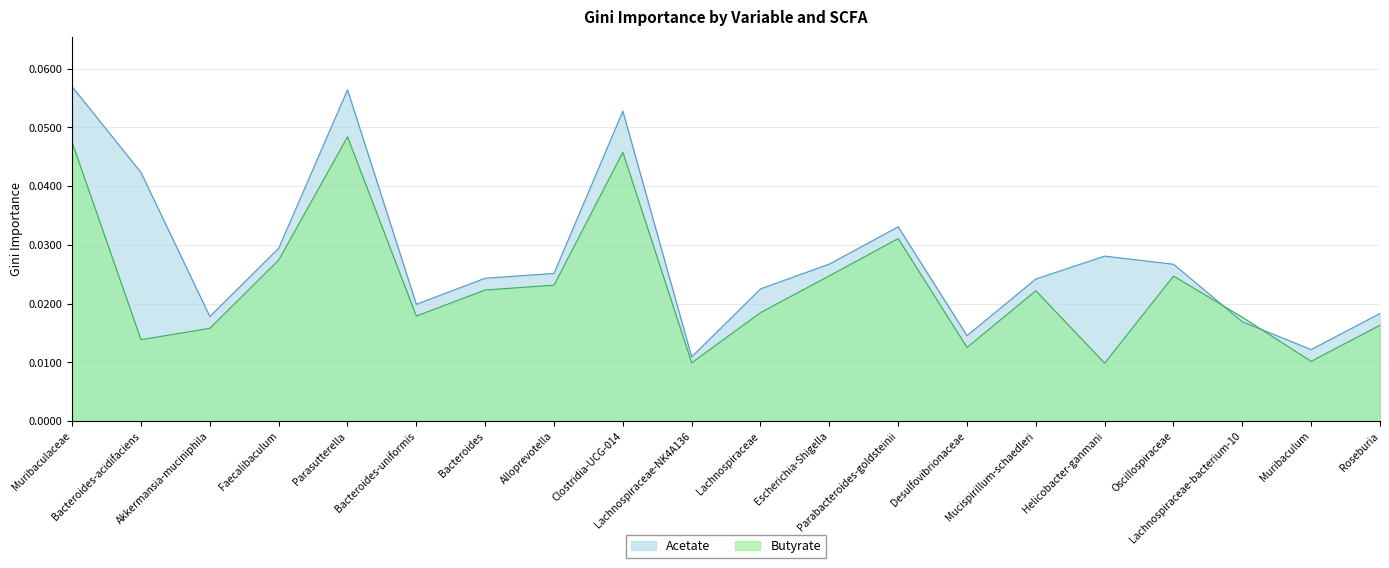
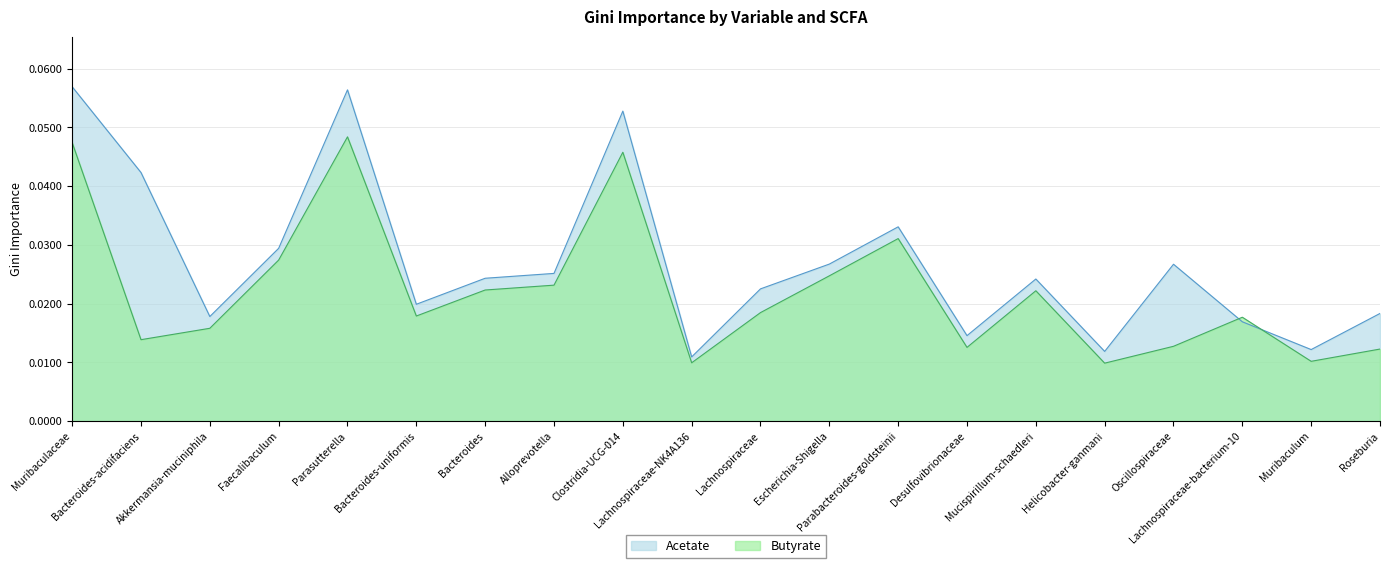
  {
    "Acetate": {
      "Muribaculaceae": 0.057,
      "Bacteroides-acidifaciens": 0.042,
      "Akkermansia-muciniphila": 0.018,
      "Faecalibaculum": 0.029,
      "Parasutterella": 0.056,
      "Bacteroides-uniformis": 0.020,
      "Bacteroides": 0.024,
      "Alloprevotella": 0.025,
      "Clostridia-UCG-014": 0.053,
      "Lachnospiraceae-NK4A136": 0.011,
      "Lachnospiraceae": 0.023,
      "Escherichia-Shigella": 0.027,
      "Parabacteroides-goldsteinii": 0.033,
      "Desulfovibrionaceae": 0.015,
      "Mucispirillum-schaedleri": 0.024,
-     "Helicobacter-ganmani": 0.028,
+     "Helicobacter-ganmani": 0.012,
      "Oscillospiraceae": 0.027,
      "Lachnospiraceae-bacterium-10": 0.017,
      "Muribaculum": 0.012,
      "Roseburia": 0.018
    },
    "Butyrate": {
      "Muribaculaceae": 0.047,
      "Bacteroides-acidifaciens": 0.014,
      "Akkermansia-muciniphila": 0.016,
      "Faecalibaculum": 0.027,
      "Parasutterella": 0.048,
      "Bacteroides-uniformis": 0.018,
      "Bacteroides": 0.022,
      "Alloprevotella": 0.023,
      "Clostridia-UCG-014": 0.046,
      "Lachnospiraceae-NK4A136": 0.010,
      "Lachnospiraceae": 0.018,
      "Escherichia-Shigella": 0.025,
      "Parabacteroides-goldsteinii": 0.031,
      "Desulfovibrionaceae": 0.013,
      "Mucispirillum-schaedleri": 0.022,
      "Helicobacter-ganmani": 0.010,
-     "Oscillospiraceae": 0.025,
+     "Oscillospiraceae": 0.013,
      "Lachnospiraceae-bacterium-10": 0.018,
      "Muribaculum": 0.010,
-     "Roseburia": 0.016
+     "Roseburia": 0.012
    }
  }
